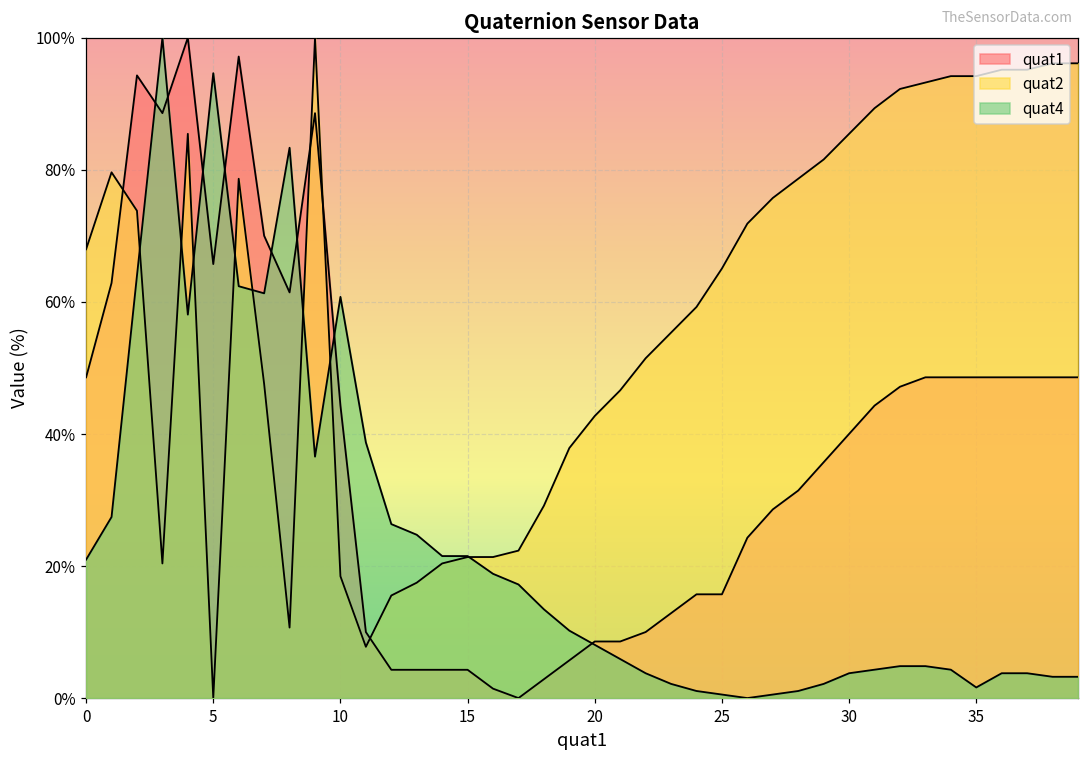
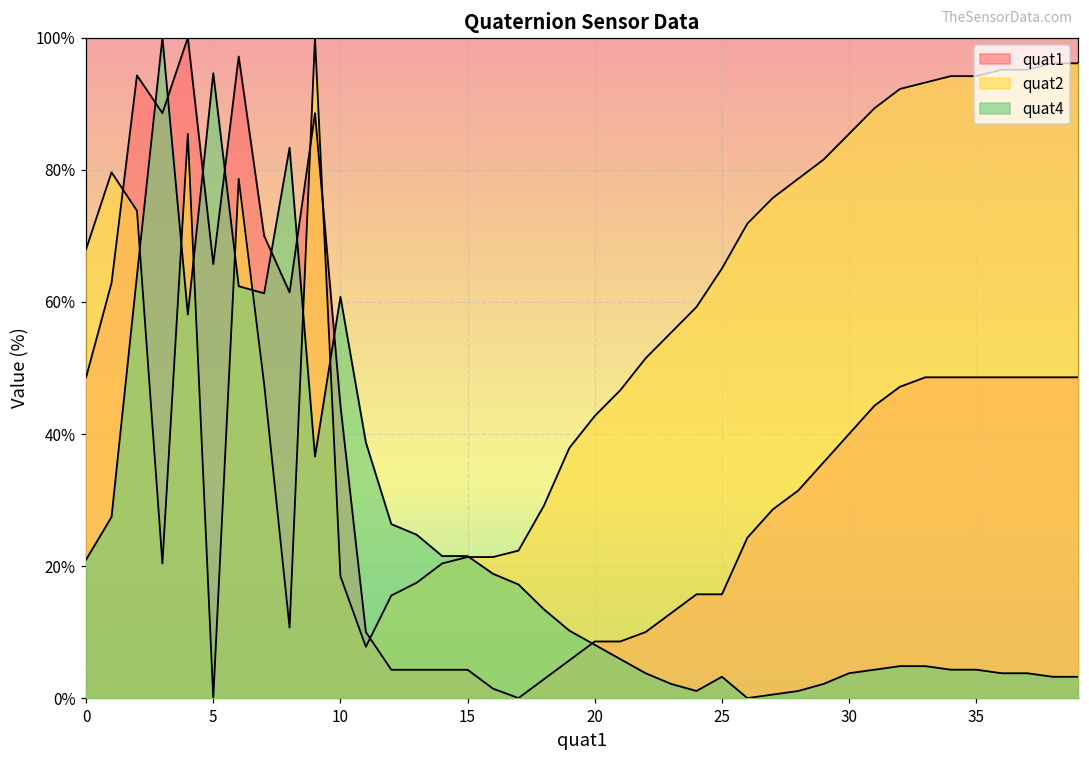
  {
    "quat1": {
      "0": "49%",
      "5": "66%",
      "10": "44%",
      "15": "4%",
      "20": "9%",
      "25": "16%",
      "30": "40%",
      "35": "49%"
    },
    "quat2": {
      "0": "68%",
      "5": "0%",
      "10": "18%",
      "20": "43%",
      "25": "65%",
      "30": "85%"
    },
    "quat4": {
      "0": "21%",
      "5": "95%",
      "10": "61%",
      "20": "8%",
-     "25": "1%",
+     "25": "3%",
      "30": "4%",
-     "35": "2%"
+     "35": "4%"
    }
  }
